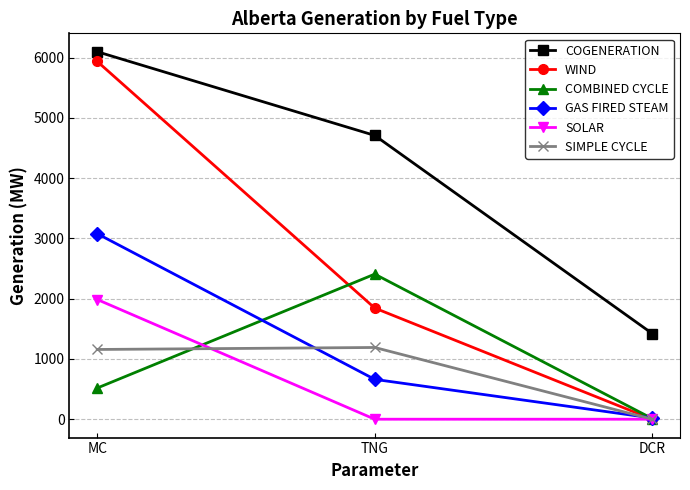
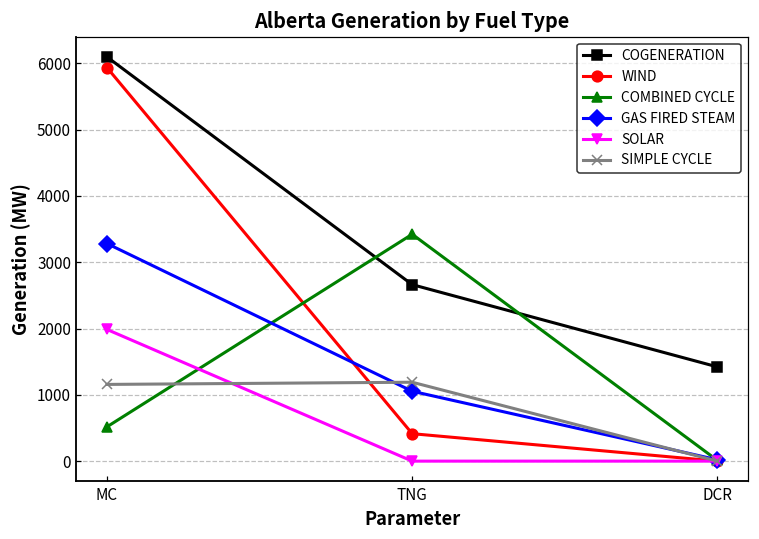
  {
    "COGENERATION": {
      "MC": 6100,
-     "TNG": 4700,
+     "TNG": 2700,
      "DCR": 1400
    },
    "WIND": {
      "MC": 5900,
-     "TNG": 1800
+     "TNG": 400
    },
    "COMBINED CYCLE": {
      "MC": 500,
-     "TNG": 2400
+     "TNG": 3400
    },
    "GAS FIRED STEAM": {
-     "MC": 3100,
-     "TNG": 700
+     "MC": 3300,
+     "TNG": 1100
    },
    "SOLAR": {
      "MC": 2000,
      "TNG": 0
    },
    "SIMPLE CYCLE": {
      "MC": 1200,
      "TNG": 1200
    }
  }
